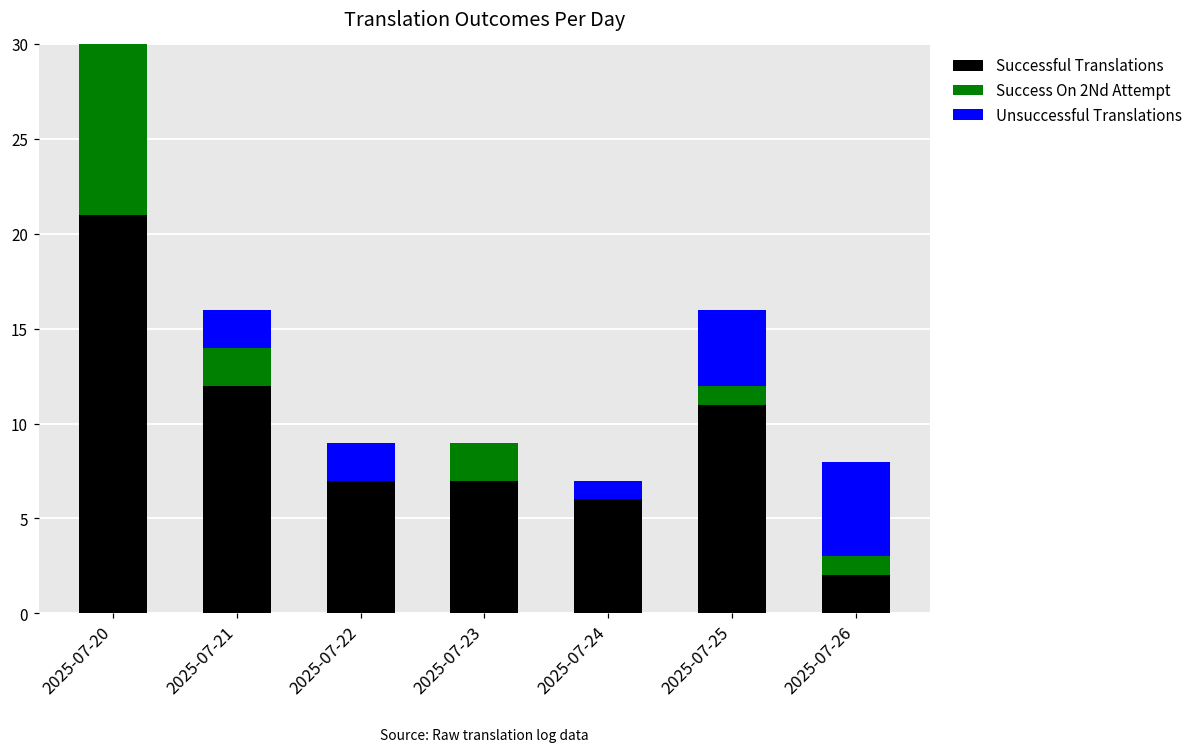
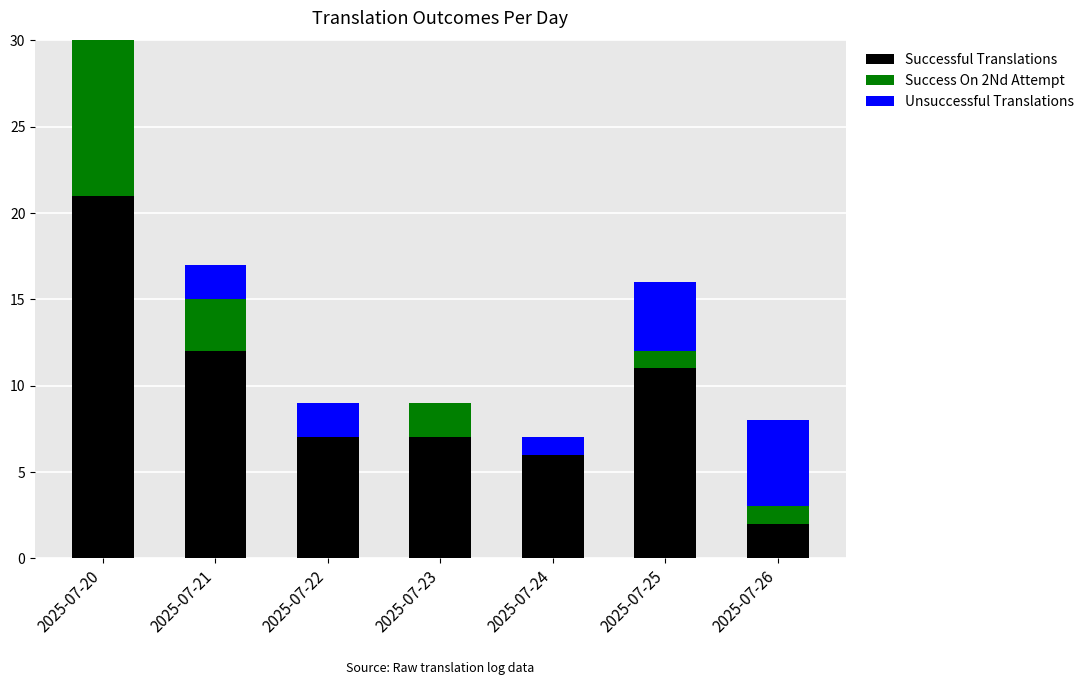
  {
    "Successful Translations": {
      "2025-07-20": 21,
      "2025-07-21": 12,
      "2025-07-22": 7,
      "2025-07-23": 7,
      "2025-07-24": 6,
      "2025-07-25": 11,
      "2025-07-26": 2
    },
    "Success On 2Nd Attempt": {
-     "2025-07-21": 2,
+     "2025-07-21": 3,
      "2025-07-22": 0,
      "2025-07-23": 2,
      "2025-07-24": 0,
      "2025-07-25": 1,
      "2025-07-26": 1
    },
    "Unsuccessful Translations": {
      "2025-07-21": 2,
      "2025-07-22": 2,
      "2025-07-23": 0,
      "2025-07-24": 1,
      "2025-07-25": 4,
      "2025-07-26": 5
    }
  }
